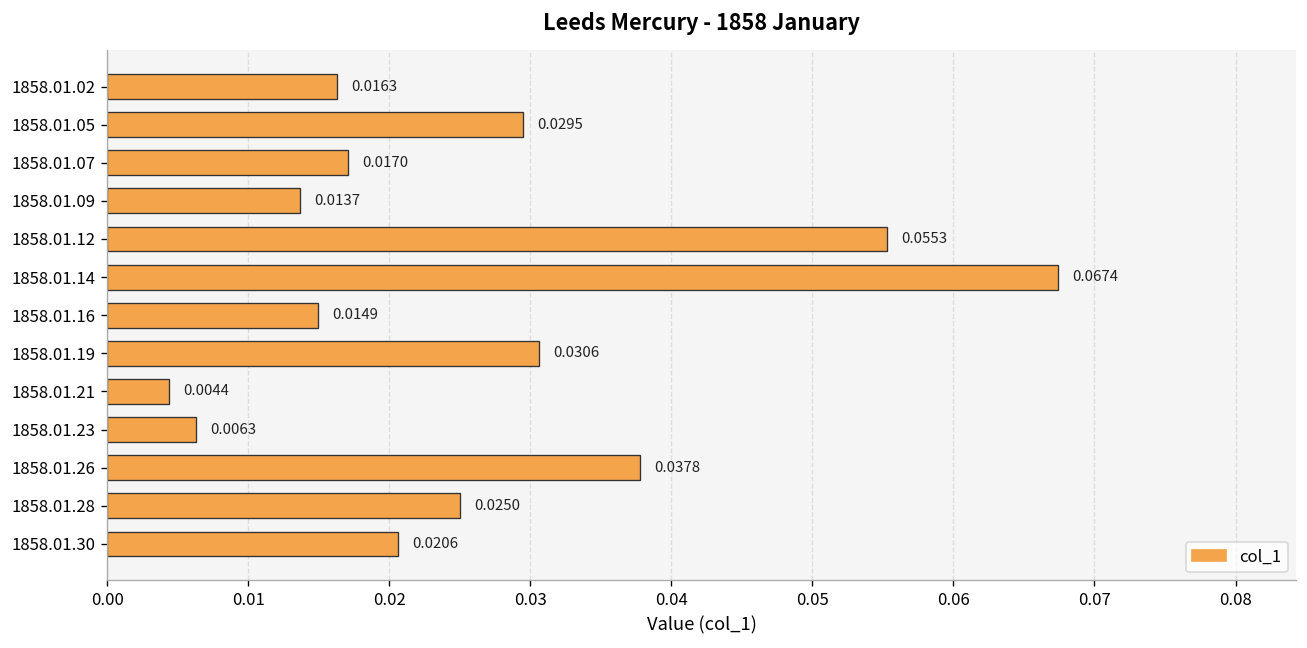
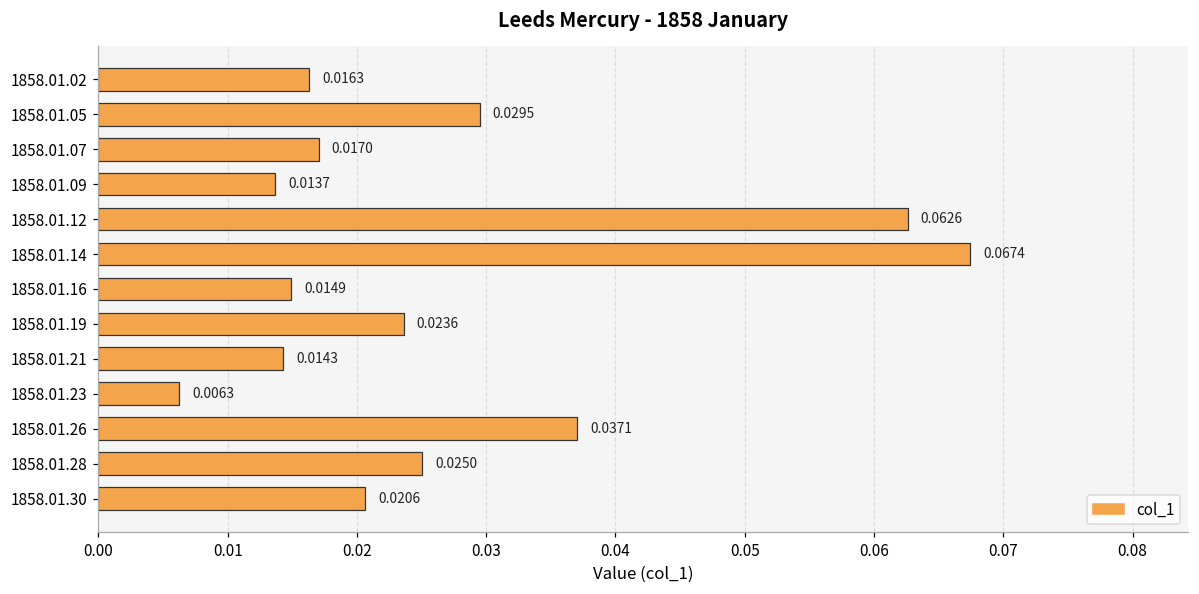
  {
    "1858.01.02": 0.0163,
    "1858.01.05": 0.0295,
    "1858.01.07": 0.0170,
    "1858.01.09": 0.0137,
-   "1858.01.12": 0.0553,
+   "1858.01.12": 0.0626,
    "1858.01.14": 0.0674,
    "1858.01.16": 0.0149,
-   "1858.01.19": 0.0306,
-   "1858.01.21": 0.0044,
+   "1858.01.19": 0.0236,
+   "1858.01.21": 0.0143,
    "1858.01.23": 0.0063,
-   "1858.01.26": 0.0378,
+   "1858.01.26": 0.0371,
    "1858.01.28": 0.0250,
    "1858.01.30": 0.0206
  }
